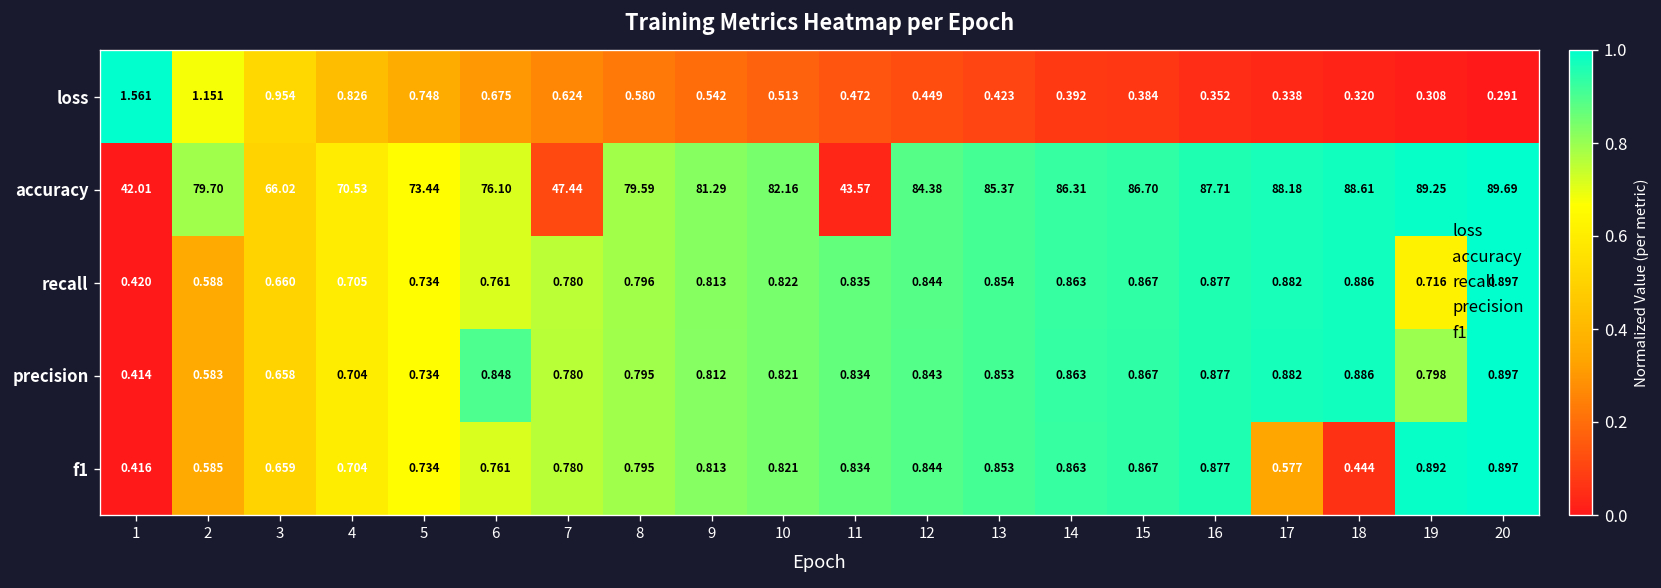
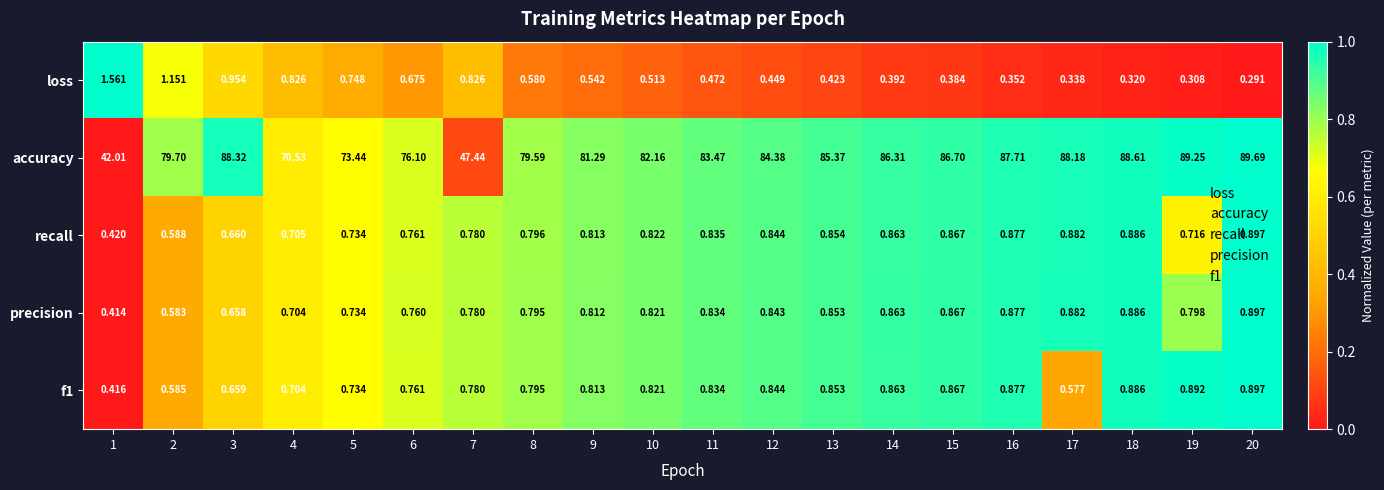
  {
    "loss": {
      "1": 1.561,
      "2": 1.151,
      "3": 0.954,
      "4": 0.826,
      "5": 0.748,
      "6": 0.675,
-     "7": 0.624,
+     "7": 0.826,
      "8": 0.580,
      "9": 0.542,
      "10": 0.513,
      "11": 0.472,
      "12": 0.449,
      "13": 0.423,
      "14": 0.392,
      "15": 0.384,
      "16": 0.352,
      "17": 0.338,
      "18": 0.320,
      "19": 0.308,
      "20": 0.291
    },
    "accuracy": {
      "1": 42.01,
      "2": 79.70,
-     "3": 66.02,
+     "3": 88.32,
      "4": 70.53,
      "5": 73.44,
      "6": 76.10,
      "7": 47.44,
      "8": 79.59,
      "9": 81.29,
      "10": 82.16,
-     "11": 43.57,
+     "11": 83.47,
      "12": 84.38,
      "13": 85.37,
      "14": 86.31,
      "15": 86.70,
      "16": 87.71,
      "17": 88.18,
      "18": 88.61,
      "19": 89.25,
      "20": 89.69
    },
    "recall": {
      "1": 0.420,
      "2": 0.588,
      "3": 0.660,
      "4": 0.705,
      "5": 0.734,
      "6": 0.761,
      "7": 0.780,
      "8": 0.796,
      "9": 0.813,
      "10": 0.822,
      "11": 0.835,
      "12": 0.844,
      "13": 0.854,
      "14": 0.863,
      "15": 0.867,
      "16": 0.877,
      "17": 0.882,
      "18": 0.886,
      "19": 0.716,
      "20": 0.897
    },
    "precision": {
      "1": 0.414,
      "2": 0.583,
      "3": 0.658,
      "4": 0.704,
      "5": 0.734,
-     "6": 0.848,
+     "6": 0.760,
      "7": 0.780,
      "8": 0.795,
      "9": 0.812,
      "10": 0.821,
      "11": 0.834,
      "12": 0.843,
      "13": 0.853,
      "14": 0.863,
      "15": 0.867,
      "16": 0.877,
      "17": 0.882,
      "18": 0.886,
      "19": 0.798,
      "20": 0.897
    },
    "f1": {
      "1": 0.416,
      "2": 0.585,
      "3": 0.659,
      "4": 0.704,
      "5": 0.734,
      "6": 0.761,
      "7": 0.780,
      "8": 0.795,
      "9": 0.813,
      "10": 0.821,
      "11": 0.834,
      "12": 0.844,
      "13": 0.853,
      "14": 0.863,
      "15": 0.867,
      "16": 0.877,
      "17": 0.577,
-     "18": 0.444,
+     "18": 0.886,
      "19": 0.892,
      "20": 0.897
    }
  }
